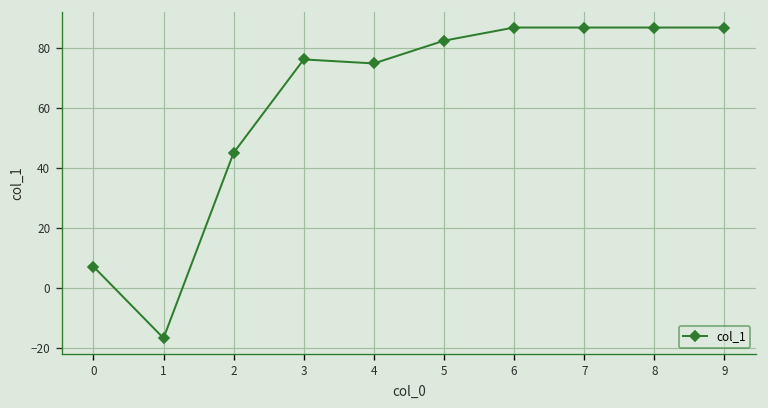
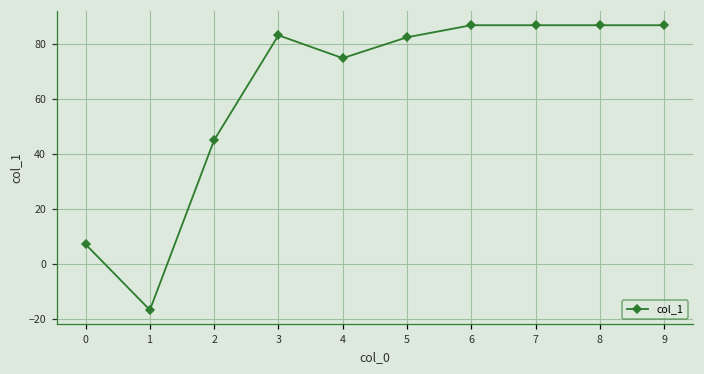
  {
    "0": 7,
    "1": -17,
    "2": 45,
-   "3": 76,
+   "3": 83,
    "4": 75,
    "5": 83,
    "6": 87,
    "7": 87,
    "8": 87,
    "9": 87
  }
